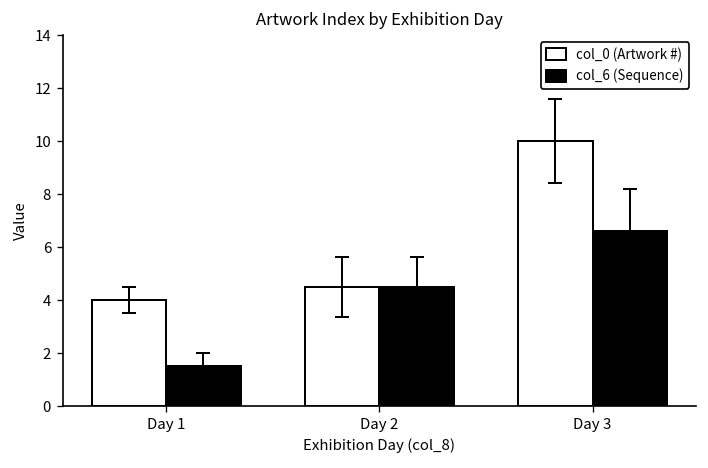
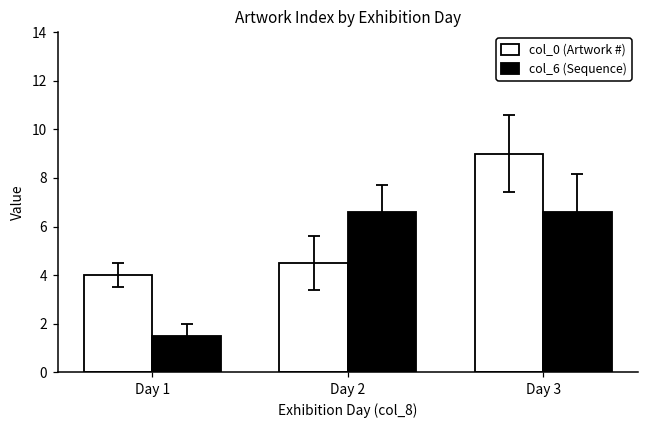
  {
    "col_0 (Artwork #)": {
      "Day 1": 4,
      "Day 2": 4.5,
-     "Day 3": 10
+     "Day 3": 9
    },
    "col_6 (Sequence)": {
      "Day 1": 1.5,
-     "Day 2": 4.5,
+     "Day 2": 6.6,
      "Day 3": 6.6
    }
  }
